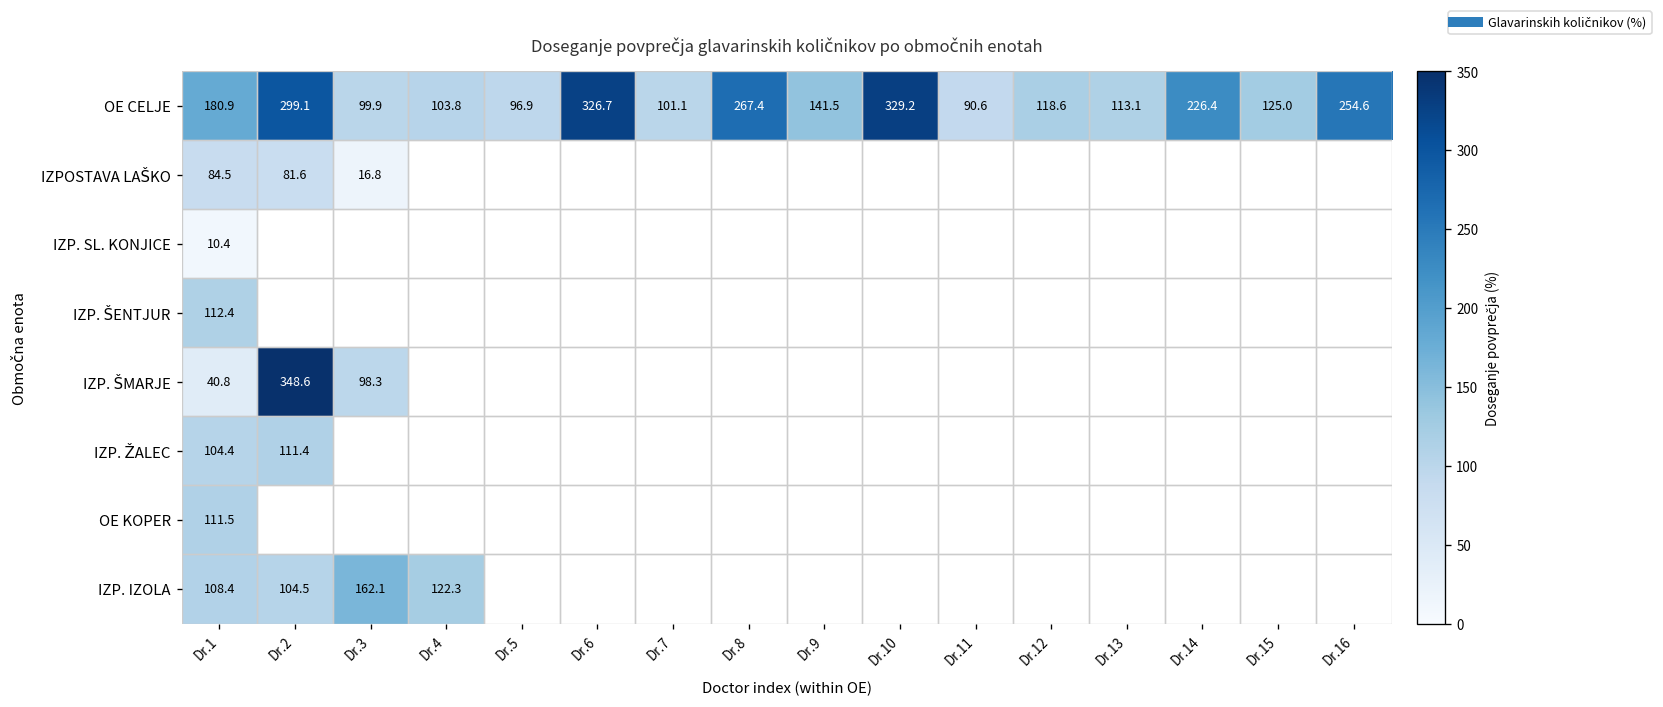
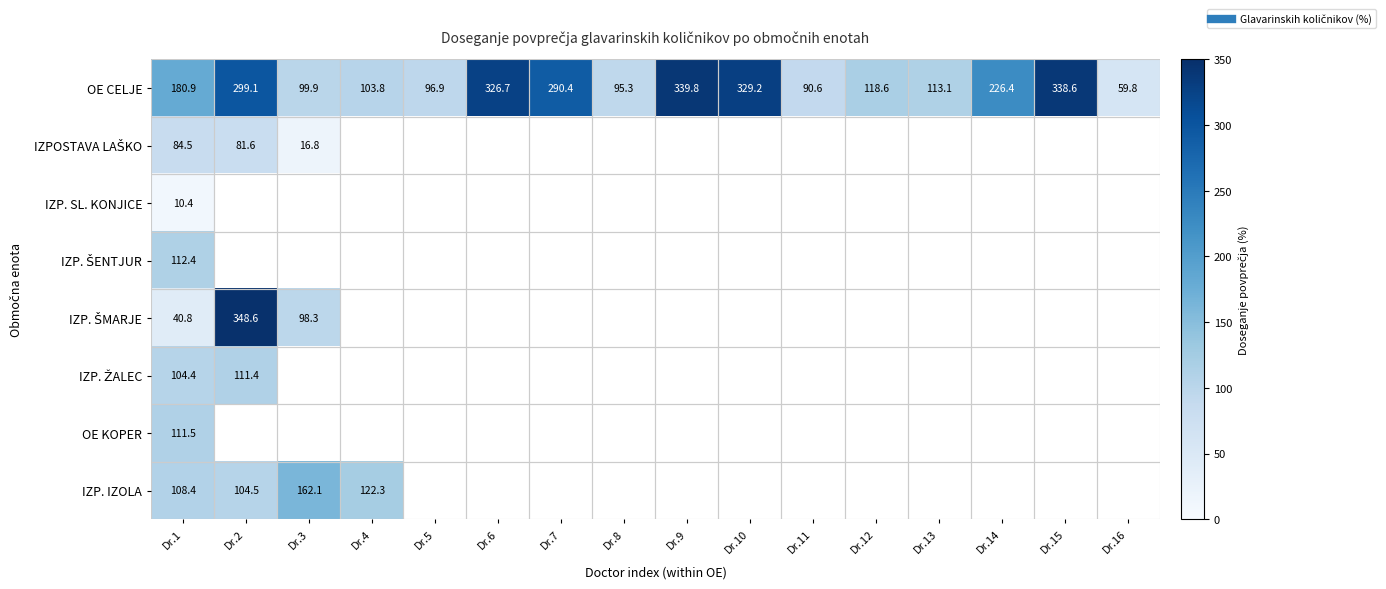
  {
    "OE CELJE": {
      "Dr.1": 180.9,
      "Dr.2": 299.1,
      "Dr.3": 99.9,
      "Dr.4": 103.8,
      "Dr.5": 96.9,
      "Dr.6": 326.7,
-     "Dr.7": 101.1,
-     "Dr.8": 267.4,
-     "Dr.9": 141.5,
+     "Dr.7": 290.4,
+     "Dr.8": 95.3,
+     "Dr.9": 339.8,
      "Dr.10": 329.2,
      "Dr.11": 90.6,
      "Dr.12": 118.6,
      "Dr.13": 113.1,
      "Dr.14": 226.4,
-     "Dr.15": 125.0,
-     "Dr.16": 254.6
+     "Dr.15": 338.6,
+     "Dr.16": 59.8
    },
    "IZPOSTAVA LAŠKO": {
      "Dr.1": 84.5,
      "Dr.2": 81.6,
      "Dr.3": 16.8
    },
    "IZP. SL. KONJICE": {
      "Dr.1": 10.4
    },
    "IZP. ŠENTJUR": {
      "Dr.1": 112.4
    },
    "IZP. ŠMARJE": {
      "Dr.1": 40.8,
      "Dr.2": 348.6,
      "Dr.3": 98.3
    },
    "IZP. ŽALEC": {
      "Dr.1": 104.4,
      "Dr.2": 111.4
    },
    "OE KOPER": {
      "Dr.1": 111.5
    },
    "IZP. IZOLA": {
      "Dr.1": 108.4,
      "Dr.2": 104.5,
      "Dr.3": 162.1,
      "Dr.4": 122.3
    }
  }
